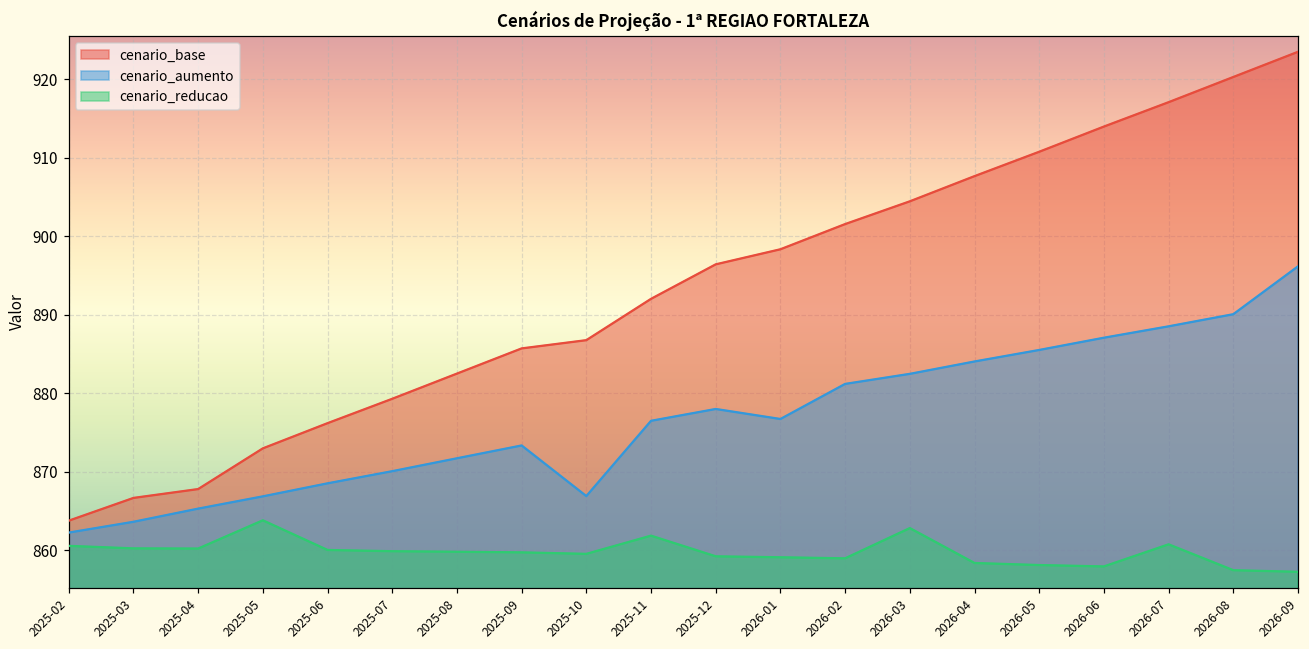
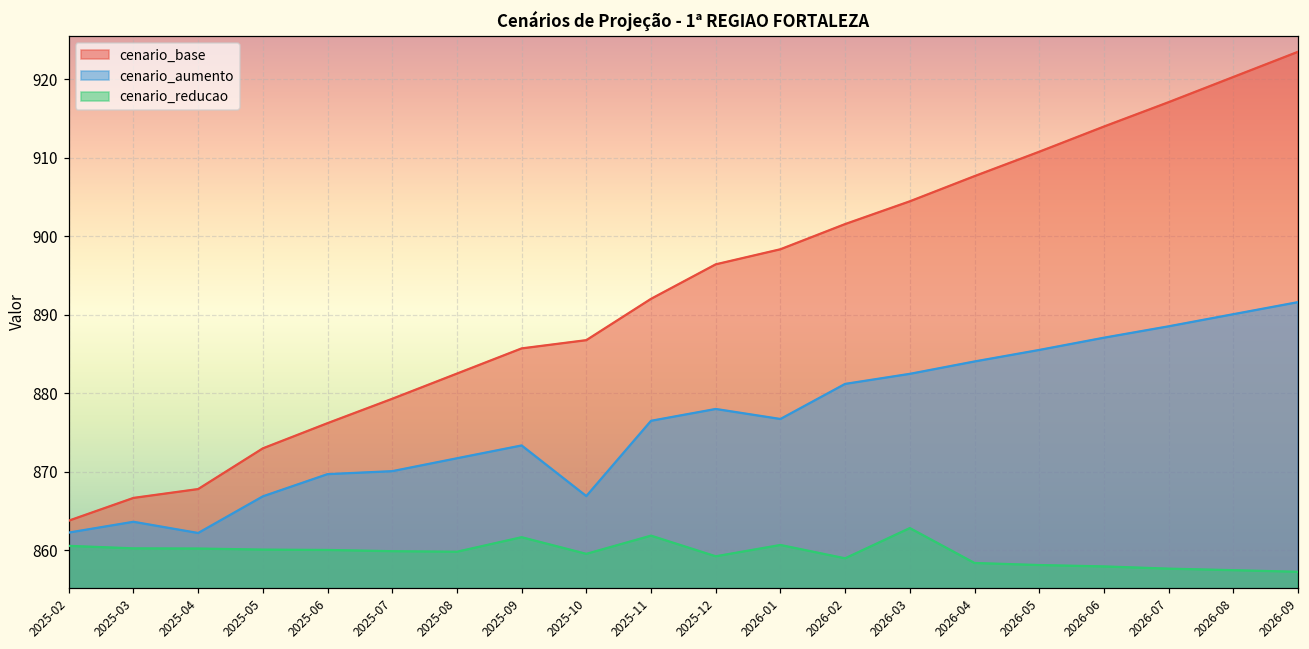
  {
    "cenario_base": {
      "2025-02": 864,
      "2025-03": 867,
      "2025-04": 868,
      "2025-05": 873,
      "2025-06": 876,
      "2025-07": 879,
      "2025-08": 883,
      "2025-09": 886,
      "2025-10": 887,
      "2025-11": 892,
      "2025-12": 896,
      "2026-01": 898,
      "2026-02": 902,
      "2026-03": 904,
      "2026-04": 908,
      "2026-05": 911,
      "2026-06": 914,
      "2026-07": 917,
      "2026-08": 920,
      "2026-09": 923
    },
    "cenario_aumento": {
      "2025-02": 862,
      "2025-03": 864,
-     "2025-04": 865,
+     "2025-04": 862,
      "2025-05": 867,
-     "2025-06": 869,
+     "2025-06": 870,
      "2025-07": 870,
      "2025-08": 872,
      "2025-09": 873,
      "2025-10": 867,
      "2025-11": 876,
      "2025-12": 878,
      "2026-01": 877,
      "2026-02": 881,
      "2026-03": 882,
      "2026-04": 884,
      "2026-05": 886,
      "2026-06": 887,
      "2026-07": 889,
      "2026-08": 890,
-     "2026-09": 896
+     "2026-09": 892
    },
    "cenario_reducao": {
      "2025-02": 861,
      "2025-03": 860,
      "2025-04": 860,
-     "2025-05": 864,
+     "2025-05": 860,
      "2025-06": 860,
      "2025-07": 860,
      "2025-08": 860,
-     "2025-09": 860,
+     "2025-09": 862,
      "2025-10": 860,
      "2025-11": 862,
      "2025-12": 859,
-     "2026-01": 859,
+     "2026-01": 861,
      "2026-02": 859,
      "2026-03": 863,
      "2026-04": 858,
      "2026-05": 858,
      "2026-06": 858,
-     "2026-07": 861,
+     "2026-07": 858,
      "2026-08": 857,
      "2026-09": 857
    }
  }
